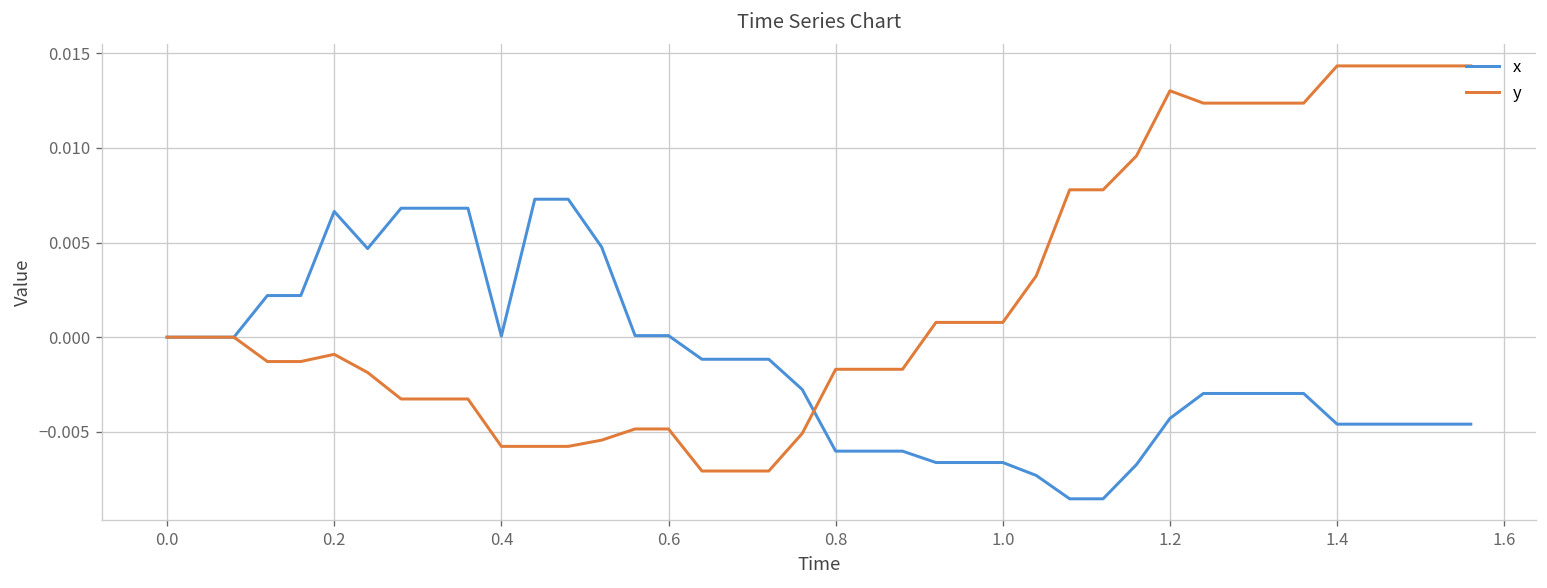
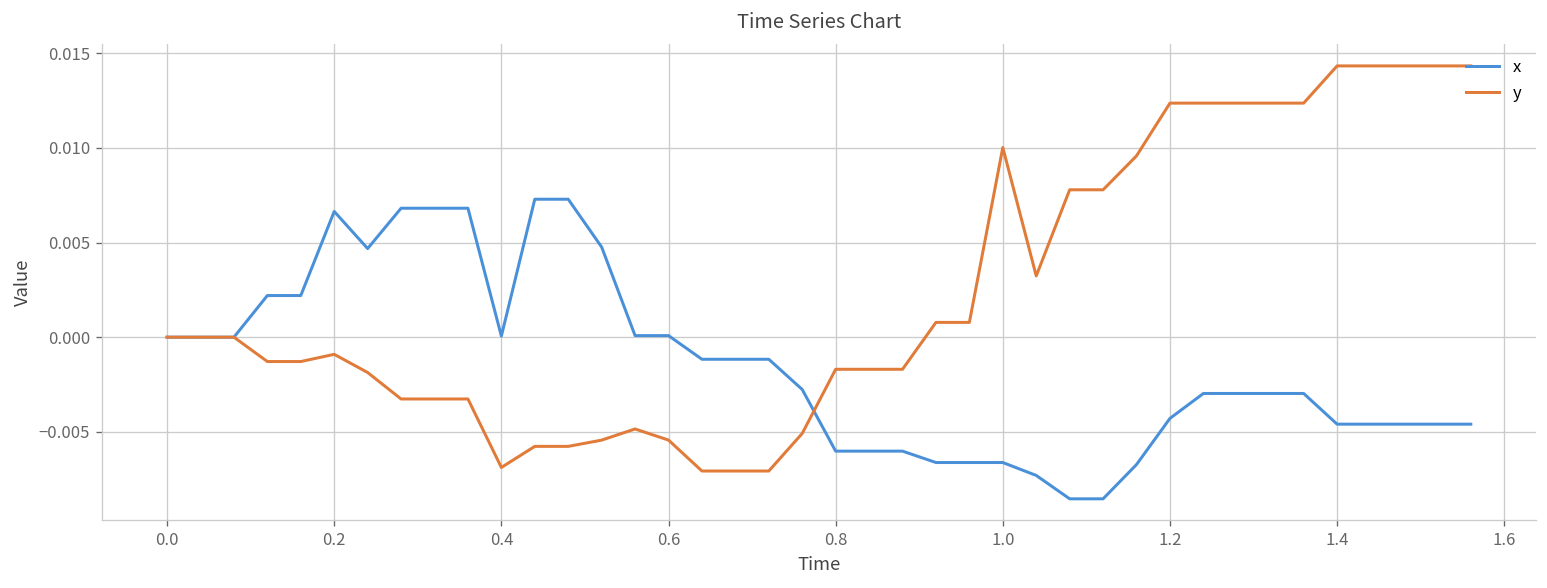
  {
    "x": {
      "0.2": 0.0066,
      "0.4": 0.0001,
      "0.6": 0.0001,
      "0.8": -0.0060,
      "1.0": -0.0066,
      "1.2": -0.0043,
      "1.4": -0.0046
    },
    "y": {
      "0.2": -0.0009,
-     "0.4": -0.0058,
-     "0.6": -0.0049,
+     "0.4": -0.0069,
+     "0.6": -0.0054,
      "0.8": -0.0017,
-     "1.0": 0.0008,
-     "1.2": 0.0130,
+     "1.0": 0.0100,
+     "1.2": 0.0124,
      "1.4": 0.0143
    }
  }
